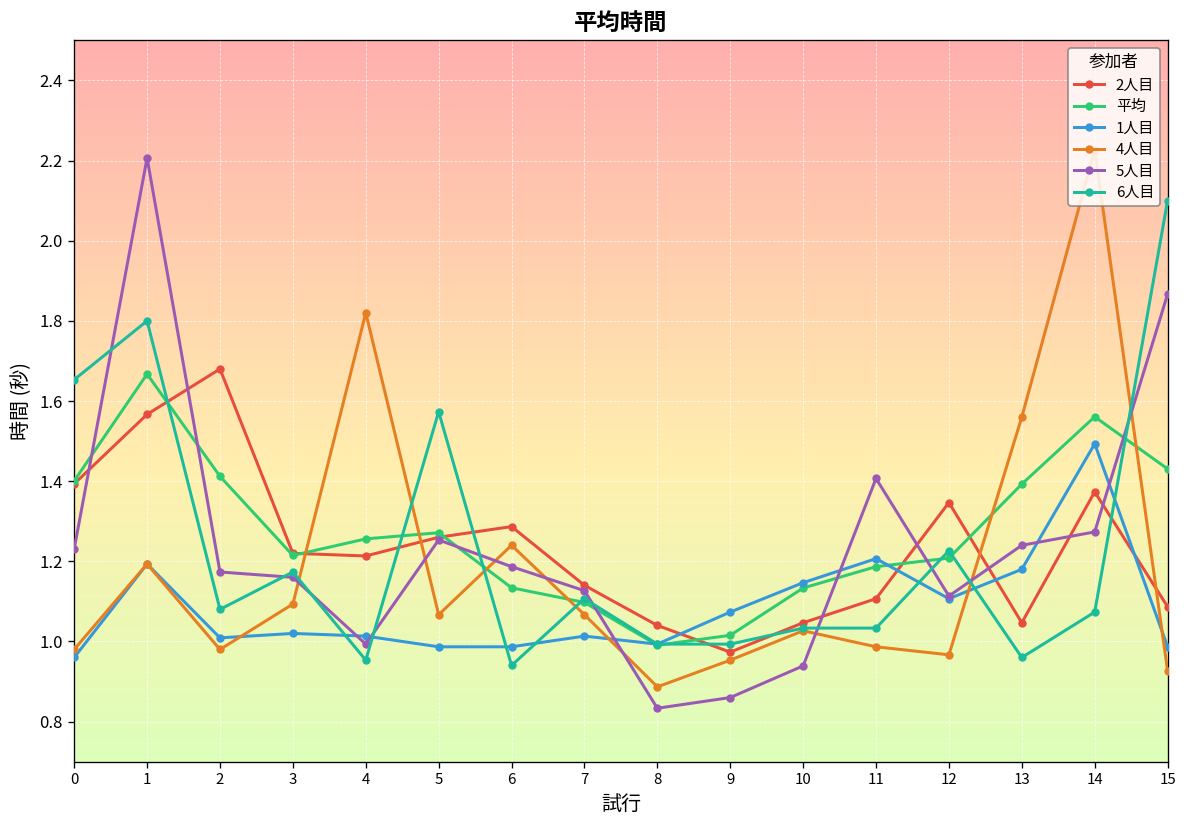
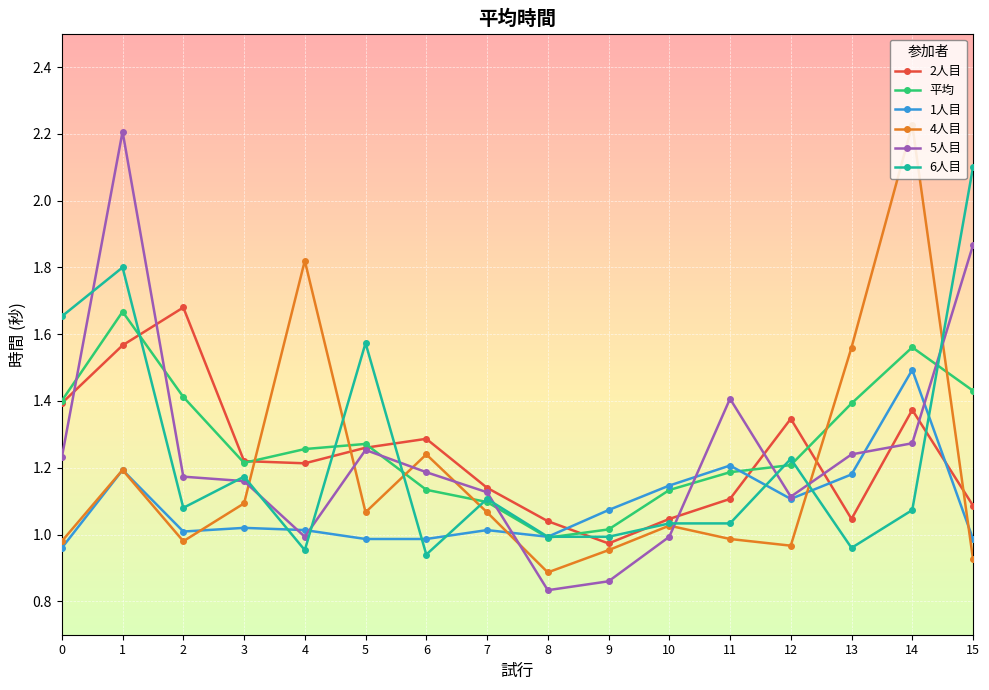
  {
    "1人目": {
      "0": 0.96,
      "2": 1.01,
      "3": 1.02,
      "4": 1.01,
      "5": 0.99,
      "6": 0.99,
      "7": 1.01,
      "9": 1.07,
      "10": 1.15,
      "11": 1.21,
      "13": 1.18,
      "14": 1.49,
      "15": 0.99
    },
    "5人目": {
      "0": 1.23,
      "1": 2.21,
      "2": 1.17,
      "3": 1.16,
      "4": 0.99,
      "6": 1.19,
      "7": 1.13,
      "8": 0.83,
      "9": 0.86,
-     "10": 0.94,
+     "10": 0.99,
      "11": 1.41,
      "13": 1.24,
      "14": 1.27,
      "15": 1.87
    }
  }
